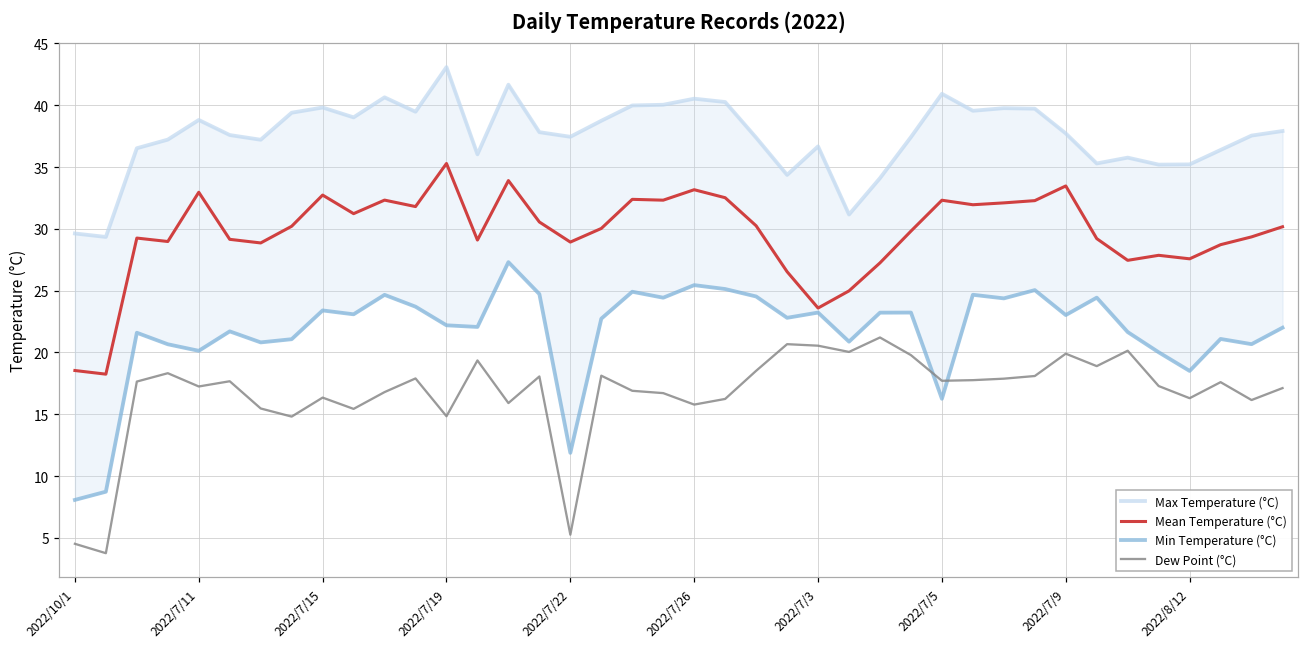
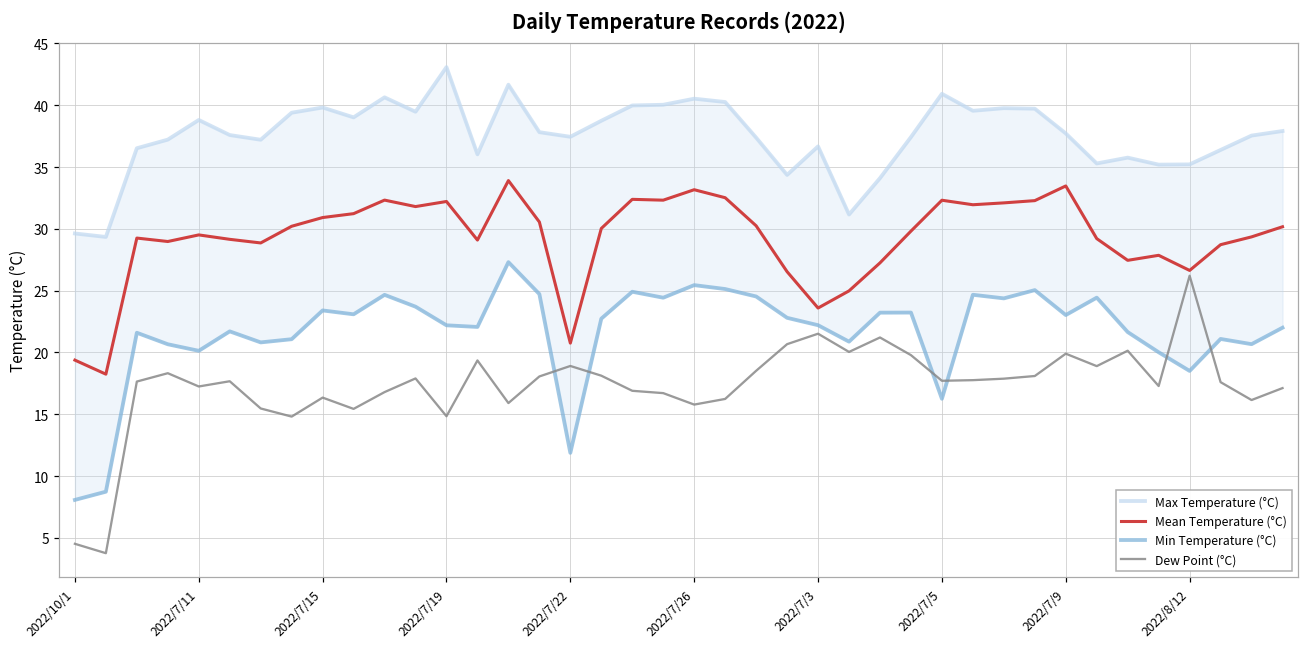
  {
    "Max Temperature (°C)": {
      "2022/10/1": 29.6,
      "2022/7/11": 38.8,
      "2022/7/15": 39.8,
      "2022/7/19": 43.1,
      "2022/7/22": 37.4,
      "2022/7/26": 40.5,
      "2022/7/3": 36.7,
      "2022/7/5": 40.9,
      "2022/7/9": 37.7,
      "2022/8/12": 35.2
    },
    "Mean Temperature (°C)": {
-     "2022/10/1": 18.5,
-     "2022/7/11": 33.0,
-     "2022/7/15": 32.7,
-     "2022/7/19": 35.3,
-     "2022/7/22": 28.9,
+     "2022/10/1": 19.4,
+     "2022/7/11": 29.5,
+     "2022/7/15": 30.9,
+     "2022/7/19": 32.2,
+     "2022/7/22": 20.8,
      "2022/7/26": 33.2,
      "2022/7/3": 23.6,
      "2022/7/5": 32.3,
      "2022/7/9": 33.5,
-     "2022/8/12": 27.6
+     "2022/8/12": 26.6
    },
    "Min Temperature (°C)": {
      "2022/10/1": 8.1,
      "2022/7/11": 20.1,
      "2022/7/15": 23.4,
      "2022/7/19": 22.2,
      "2022/7/22": 11.9,
      "2022/7/26": 25.4,
-     "2022/7/3": 23.2,
+     "2022/7/3": 22.2,
      "2022/7/5": 16.3,
      "2022/7/9": 23.0,
      "2022/8/12": 18.5
    },
    "Dew Point (°C)": {
      "2022/10/1": 4.5,
      "2022/7/11": 17.2,
      "2022/7/15": 16.3,
      "2022/7/19": 14.8,
-     "2022/7/22": 5.3,
+     "2022/7/22": 18.9,
      "2022/7/26": 15.8,
-     "2022/7/3": 20.5,
+     "2022/7/3": 21.5,
      "2022/7/5": 17.7,
      "2022/7/9": 19.9,
-     "2022/8/12": 16.3
+     "2022/8/12": 26.2
    }
  }
